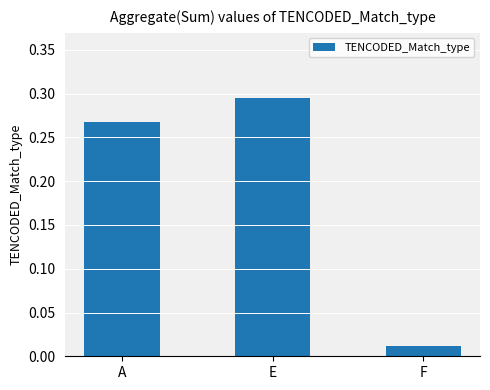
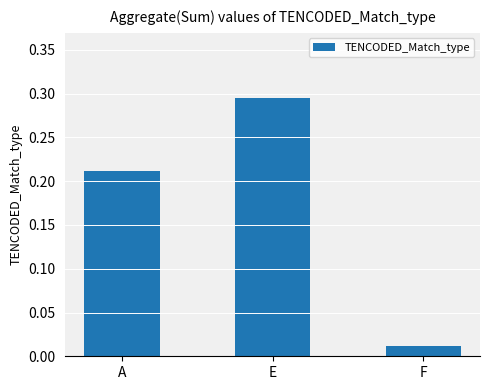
  {
-   "A": 0.27,
+   "A": 0.21,
    "E": 0.30,
    "F": 0.01
  }
